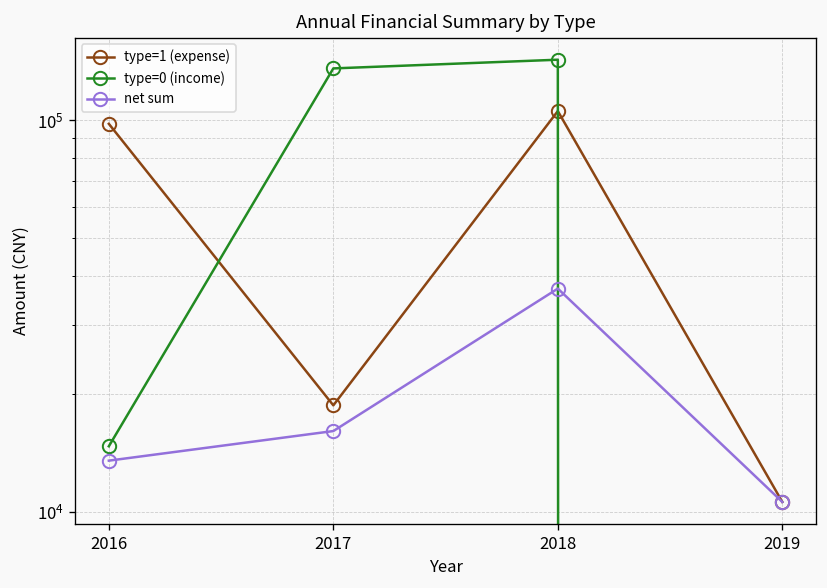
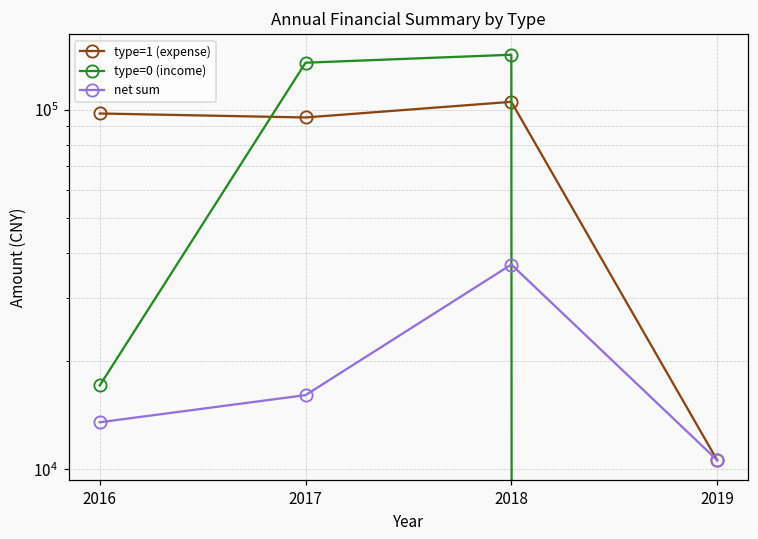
  {
    "type=1 (expense)": {
      "2016": 98000,
-     "2017": 19000,
+     "2017": 95000,
      "2018": 105000
    },
    "type=0 (income)": {
-     "2016": 15000,
+     "2016": 17000,
      "2017": 135000,
      "2018": 140000
    },
    "net sum": {
      "2016": 13500,
      "2017": 16000,
      "2018": 37000
    }
  }
